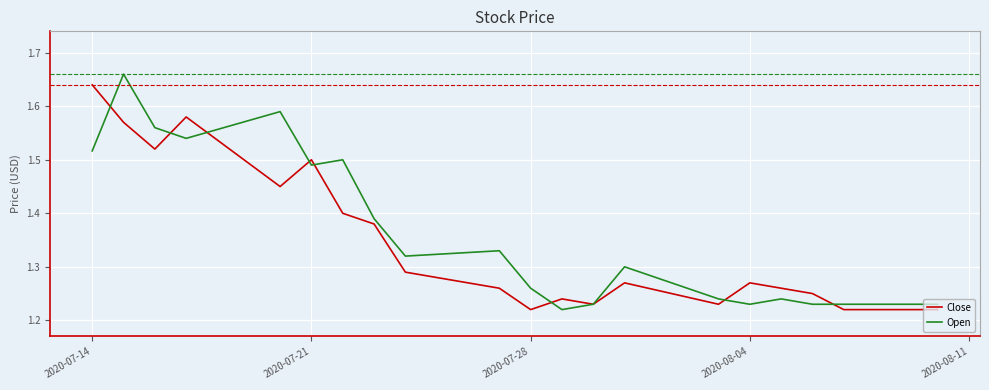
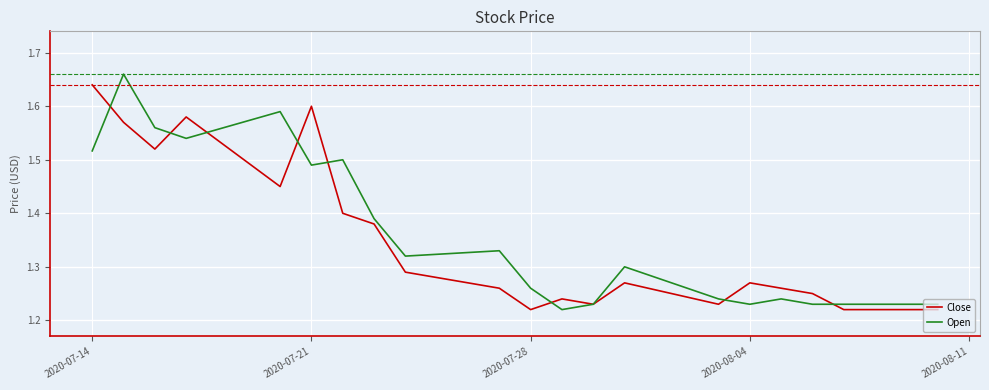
  {
    "Close": {
      "2020-07-14": 1.64,
-     "2020-07-21": 1.5,
+     "2020-07-21": 1.6,
      "2020-07-28": 1.22,
      "2020-08-04": 1.27
    },
    "Open": {
      "2020-07-14": 1.52,
      "2020-07-21": 1.49,
      "2020-07-28": 1.26,
      "2020-08-04": 1.23
    }
  }
